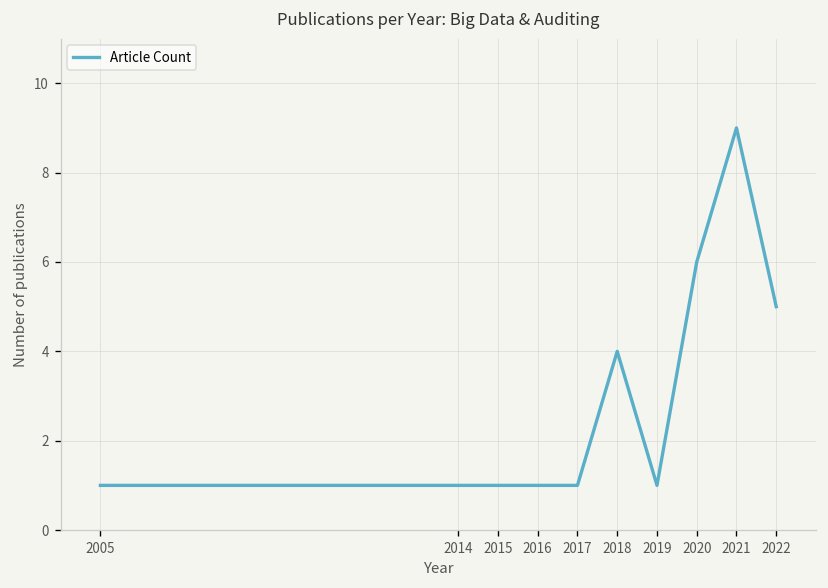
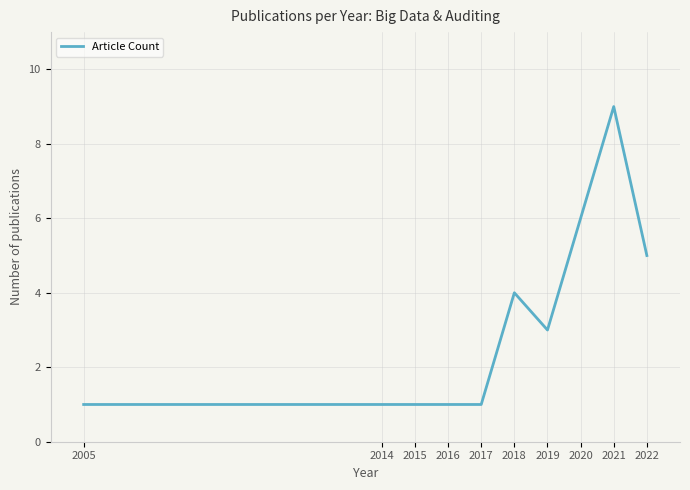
  {
    "2005": 1,
    "2014": 1,
    "2015": 1,
    "2016": 1,
    "2017": 1,
    "2018": 4,
-   "2019": 1,
+   "2019": 3,
    "2020": 6,
    "2021": 9,
    "2022": 5
  }
